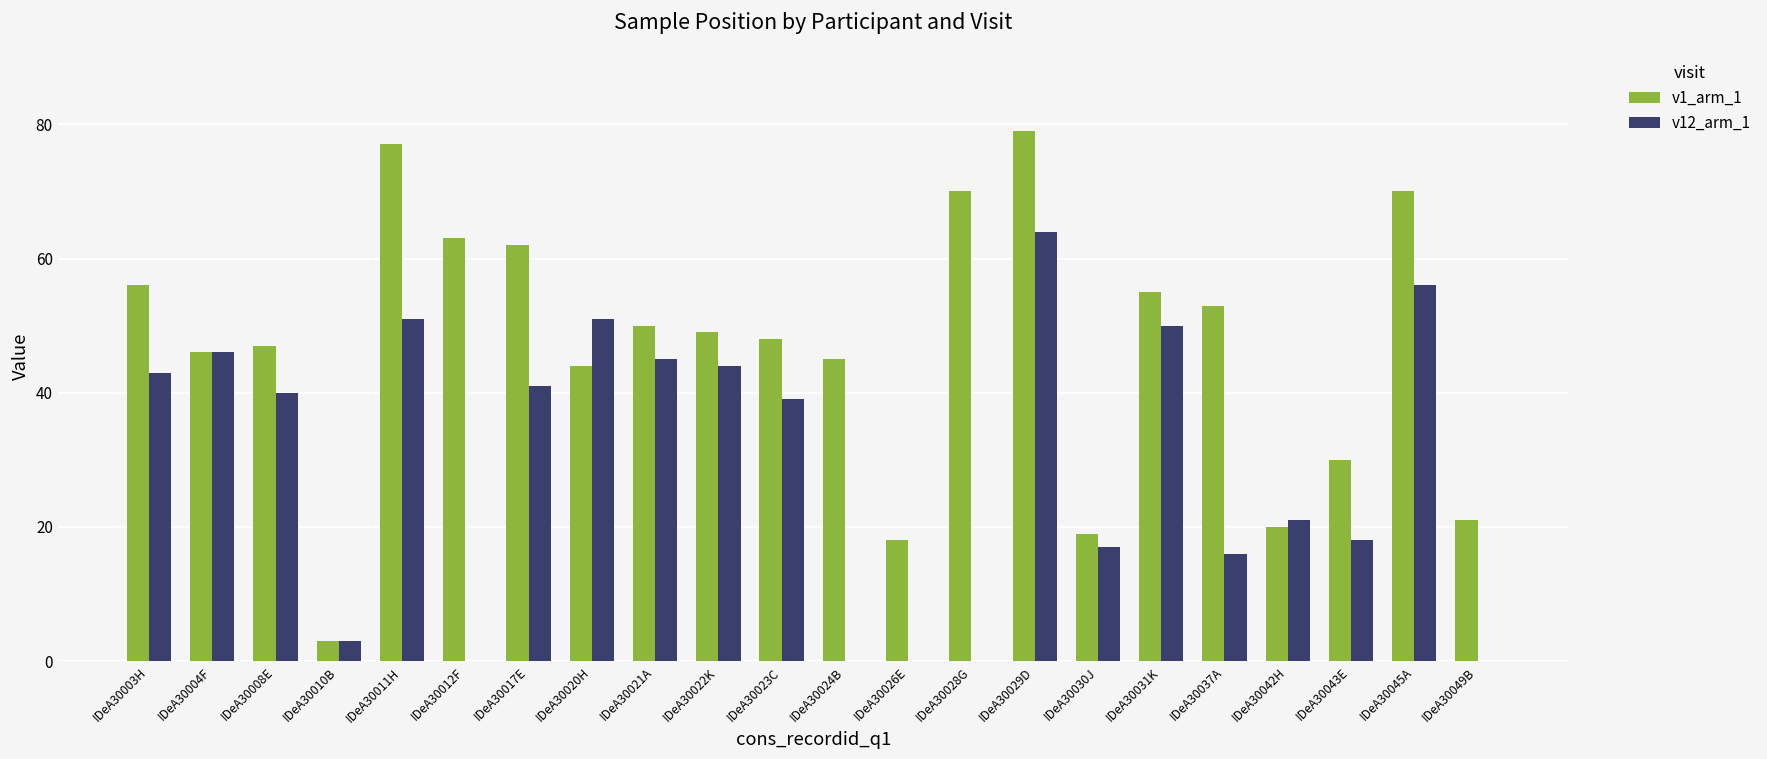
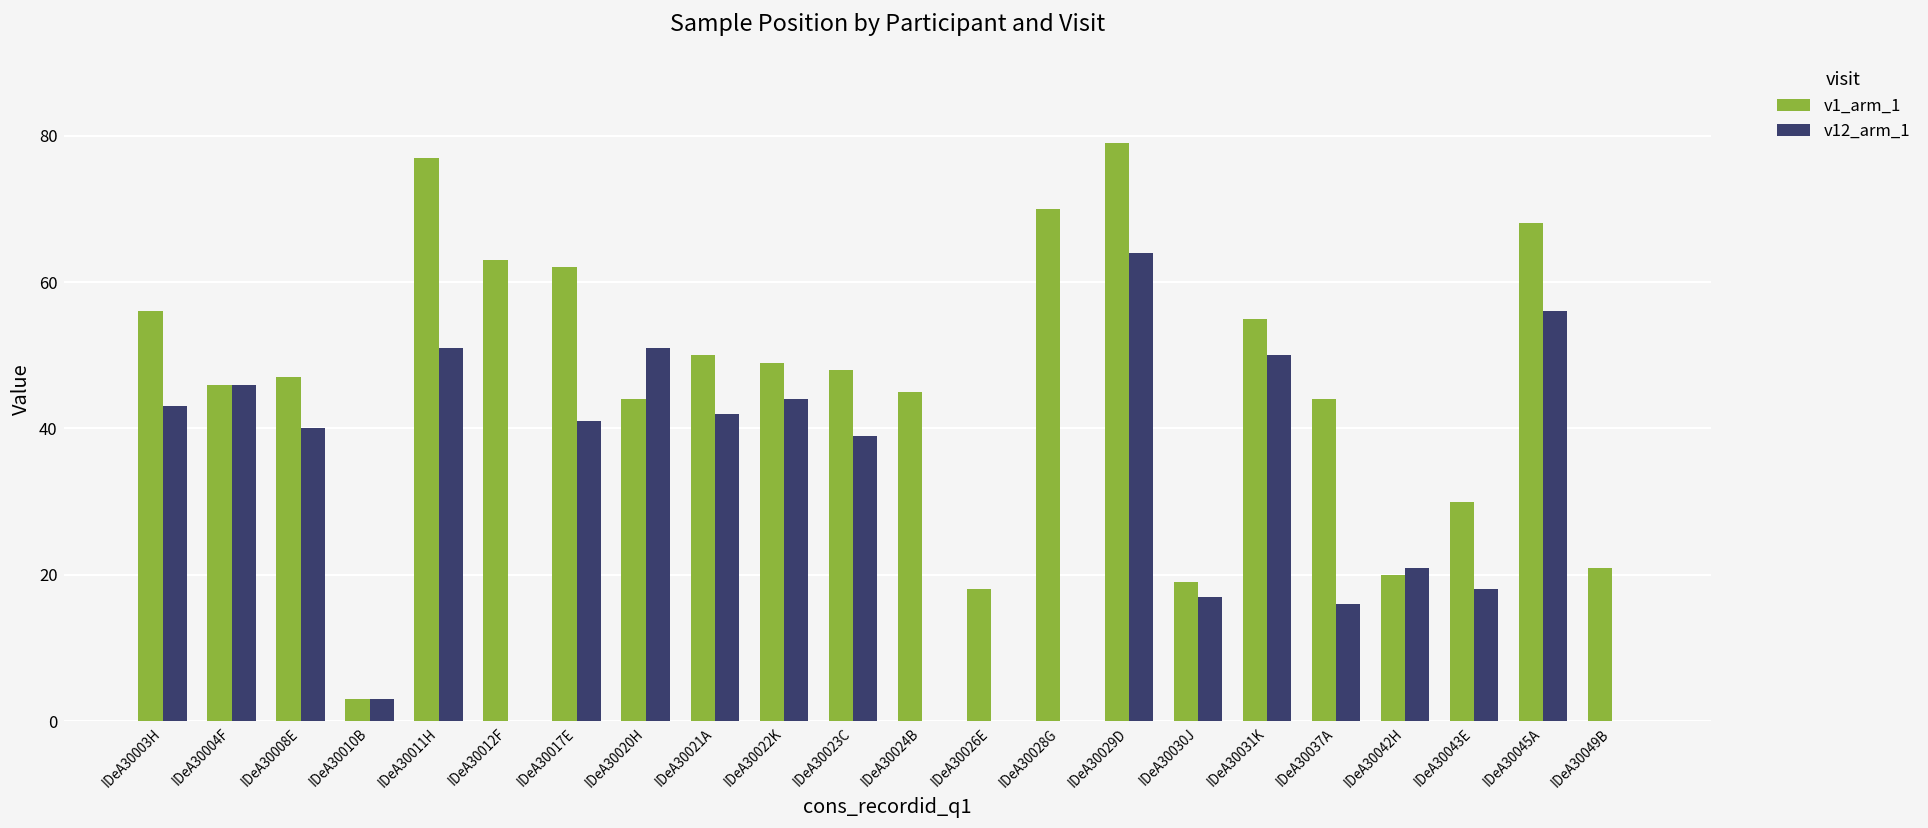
  {
    "v1_arm_1": {
      "IDeA30003H": 56,
      "IDeA30004F": 46,
      "IDeA30008E": 47,
      "IDeA30010B": 3,
      "IDeA30011H": 77,
      "IDeA30012F": 63,
      "IDeA30017E": 62,
      "IDeA30020H": 44,
      "IDeA30021A": 50,
      "IDeA30022K": 49,
      "IDeA30023C": 48,
      "IDeA30024B": 45,
      "IDeA30026E": 18,
      "IDeA30028G": 70,
      "IDeA30029D": 79,
      "IDeA30030J": 19,
      "IDeA30031K": 55,
-     "IDeA30037A": 53,
+     "IDeA30037A": 44,
      "IDeA30042H": 20,
      "IDeA30043E": 30,
-     "IDeA30045A": 70,
+     "IDeA30045A": 68,
      "IDeA30049B": 21
    },
    "v12_arm_1": {
      "IDeA30003H": 43,
      "IDeA30004F": 46,
      "IDeA30008E": 40,
      "IDeA30010B": 3,
      "IDeA30011H": 51,
      "IDeA30012F": 0,
      "IDeA30017E": 41,
      "IDeA30020H": 51,
-     "IDeA30021A": 45,
+     "IDeA30021A": 42,
      "IDeA30022K": 44,
      "IDeA30023C": 39,
      "IDeA30024B": 0,
      "IDeA30026E": 0,
      "IDeA30028G": 0,
      "IDeA30029D": 64,
      "IDeA30030J": 17,
      "IDeA30031K": 50,
      "IDeA30037A": 16,
      "IDeA30042H": 21,
      "IDeA30043E": 18,
      "IDeA30045A": 56,
      "IDeA30049B": 0
    }
  }
